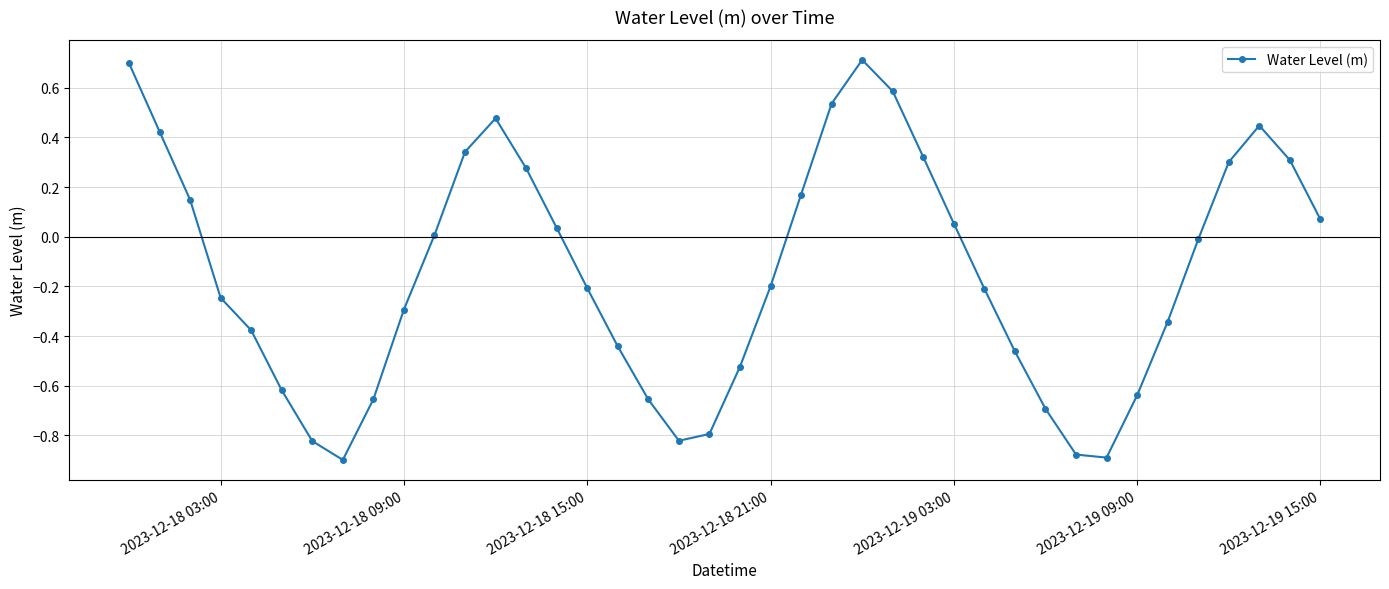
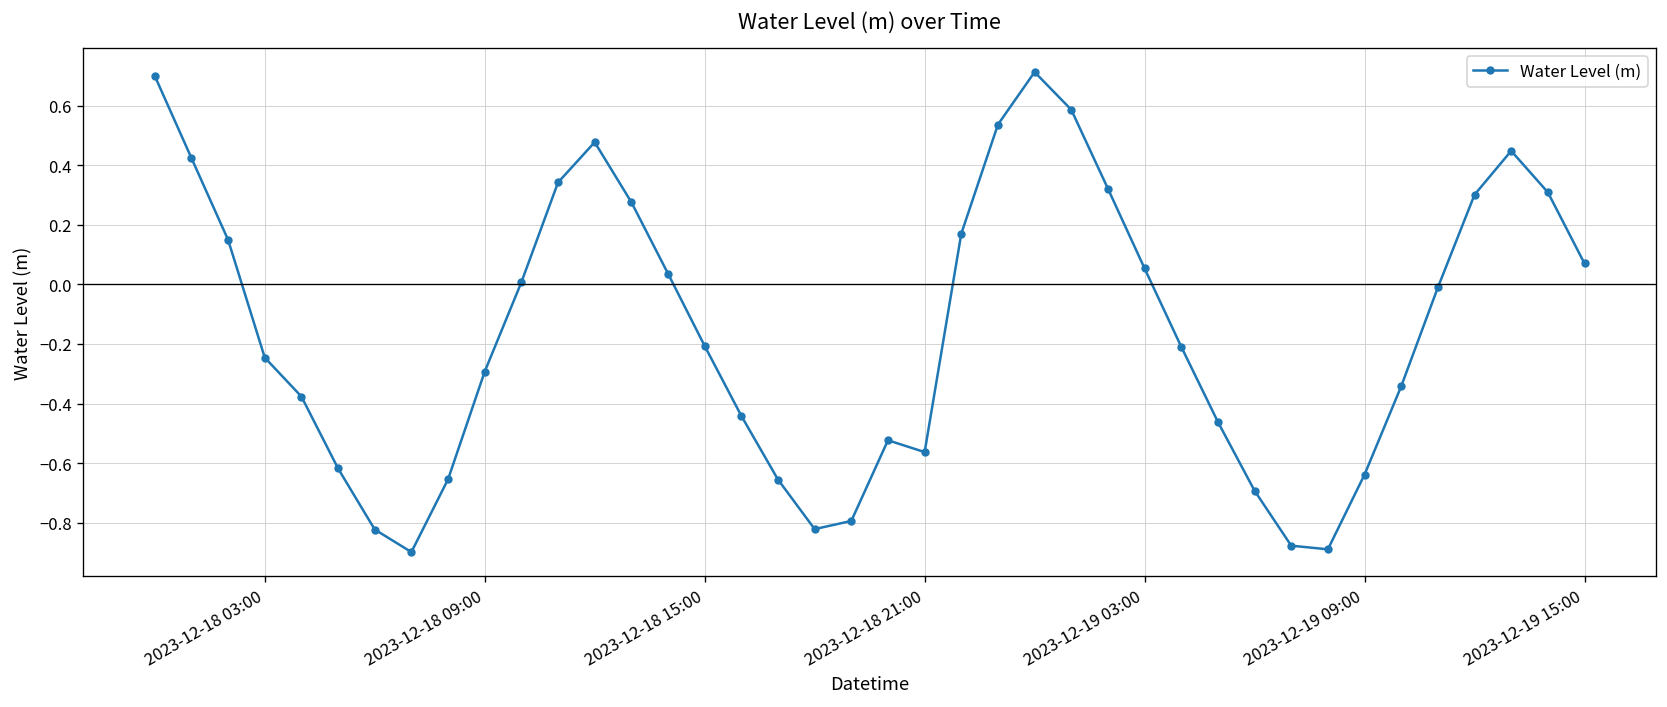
  {
    "2023-12-18 03:00": -0.25,
    "2023-12-18 09:00": -0.29,
    "2023-12-18 15:00": -0.21,
-   "2023-12-18 21:00": -0.20,
+   "2023-12-18 21:00": -0.56,
    "2023-12-19 03:00": 0.05,
    "2023-12-19 09:00": -0.64,
    "2023-12-19 15:00": 0.07
  }
